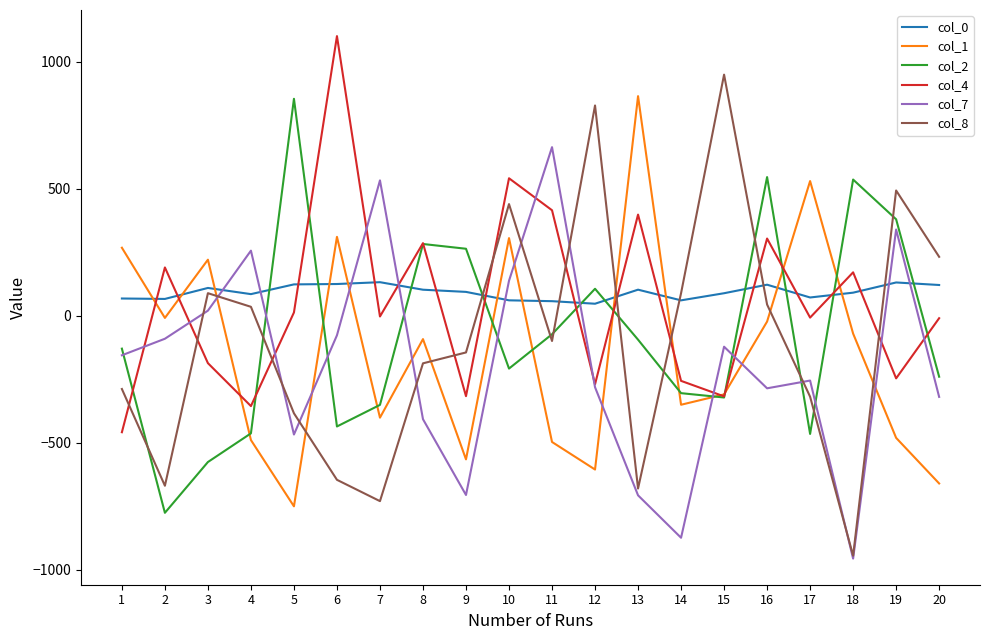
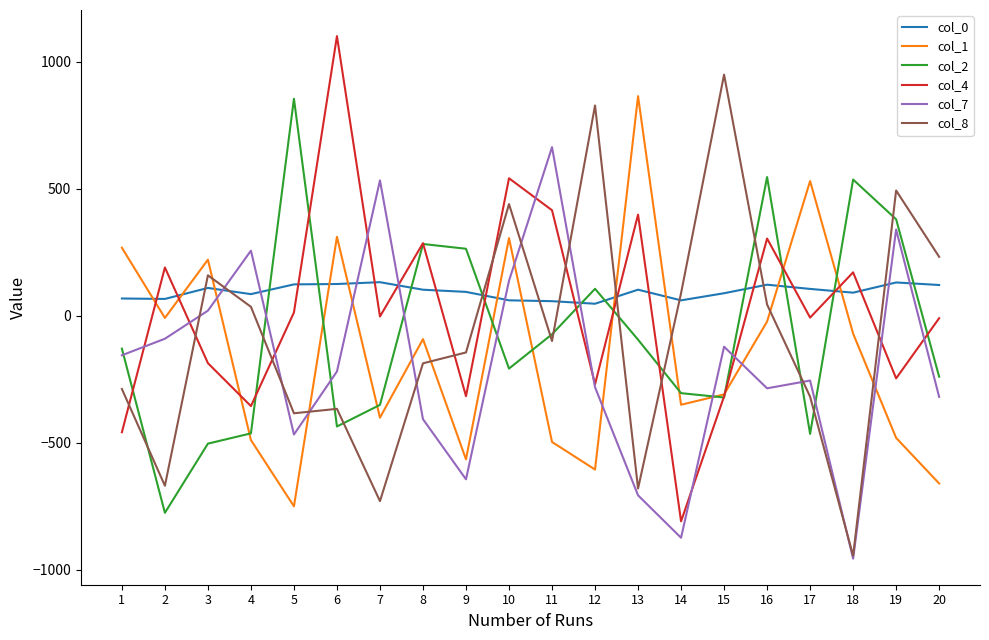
  {
    "col_0": {
      "1": 70,
      "2": 70,
      "3": 110,
      "4": 90,
      "5": 120,
      "6": 130,
      "7": 130,
      "8": 100,
      "9": 90,
      "10": 60,
      "11": 60,
      "12": 50,
      "13": 100,
      "14": 60,
      "15": 90,
      "16": 120,
-     "17": 70,
+     "17": 110,
      "18": 90,
      "19": 130,
      "20": 120
    },
    "col_1": {
      "1": 270,
      "2": -10,
      "3": 220,
      "4": -490,
      "5": -750,
      "6": 310,
      "7": -400,
      "8": -90,
      "9": -570,
      "10": 310,
      "11": -500,
      "12": -610,
      "13": 870,
      "14": -350,
      "16": -20,
      "17": 530,
      "18": -70,
      "19": -480,
      "20": -660
    },
    "col_2": {
      "1": -130,
      "2": -780,
-     "3": -580,
+     "3": -500,
      "4": -460,
      "5": 850,
      "6": -440,
      "7": -350,
      "9": 260,
      "10": -210,
      "11": -70,
      "12": 110,
      "13": -90,
      "14": -300,
      "16": 550,
      "17": -470,
      "18": 540,
      "19": 380,
      "20": -240
    },
    "col_4": {
      "1": -460,
      "2": 190,
      "3": -190,
      "4": -360,
      "5": 10,
      "6": 1100,
      "7": 0,
      "9": -320,
      "10": 540,
      "11": 420,
      "12": -270,
      "13": 400,
-     "14": -260,
+     "14": -810,
      "16": 300,
      "17": -10,
      "18": 170,
      "19": -250,
      "20": -10
    },
    "col_7": {
      "1": -160,
      "2": -90,
      "3": 20,
      "4": 260,
      "5": -470,
-     "6": -80,
+     "6": -220,
      "7": 530,
      "8": -410,
-     "9": -710,
+     "9": -640,
      "10": 140,
      "11": 660,
      "12": -280,
      "13": -710,
      "14": -870,
      "15": -120,
      "16": -290,
      "17": -260,
      "18": -960,
      "19": 340,
      "20": -320
    },
    "col_8": {
      "1": -290,
      "2": -670,
-     "3": 90,
+     "3": 160,
      "4": 40,
      "5": -380,
-     "6": -650,
+     "6": -370,
      "7": -730,
      "8": -190,
      "9": -140,
      "10": 440,
      "11": -100,
      "12": 830,
      "13": -680,
      "14": 90,
      "15": 950,
      "16": 40,
      "17": -320,
      "18": -950,
      "19": 490,
      "20": 230
    }
  }
